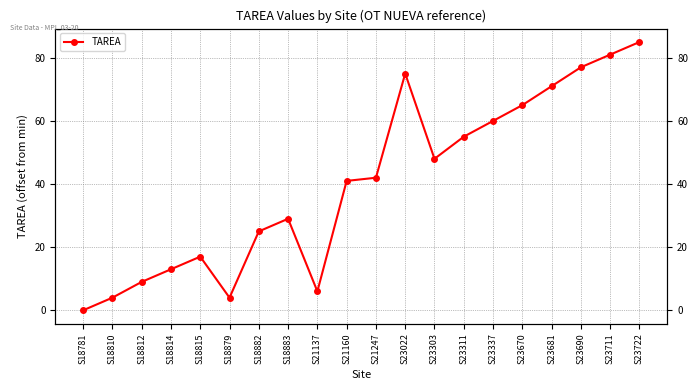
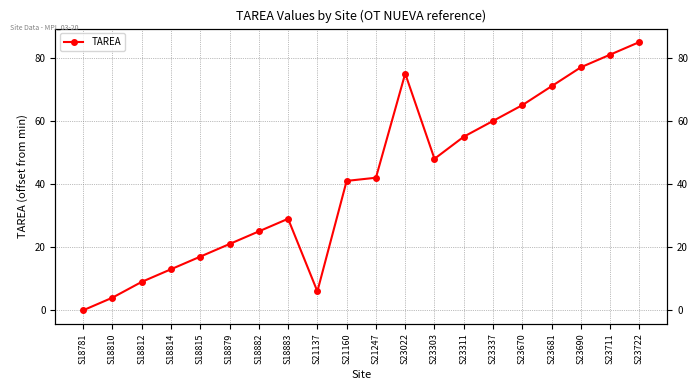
  {
    "S18781": 0,
    "S18810": 4,
    "S18812": 9,
    "S18814": 13,
    "S18815": 17,
-   "S18879": 4,
+   "S18879": 21,
    "S18882": 25,
    "S18883": 29,
    "S21137": 6,
    "S21160": 41,
    "S21247": 42,
    "S23022": 75,
    "S23303": 48,
    "S23311": 55,
    "S23337": 60,
    "S23670": 65,
    "S23681": 71,
    "S23690": 77,
    "S23711": 81,
    "S23722": 85
  }
